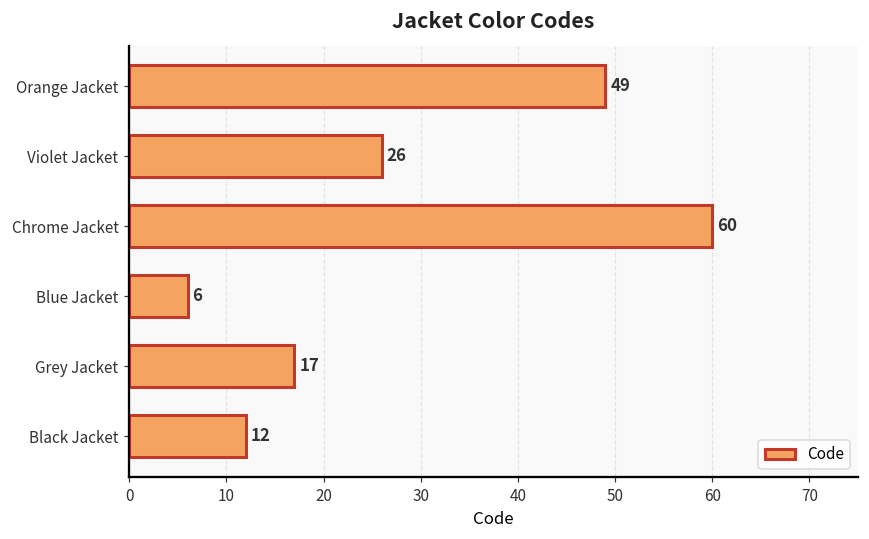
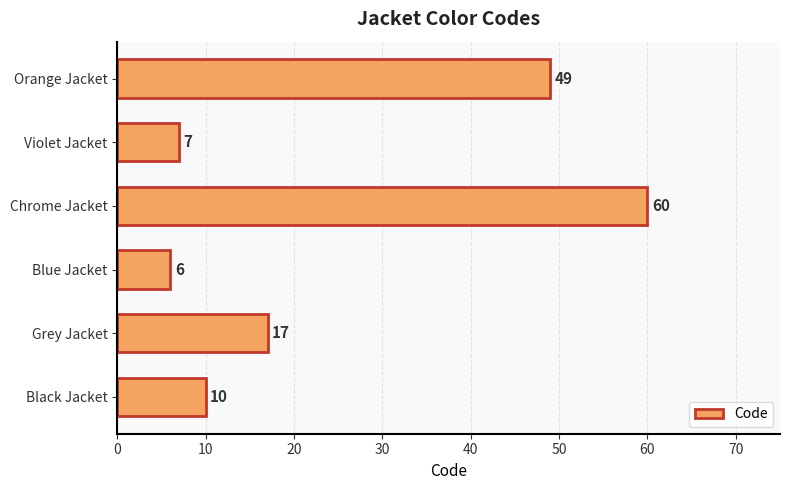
  {
    "Orange Jacket": 49,
-   "Violet Jacket": 26,
+   "Violet Jacket": 7,
    "Chrome Jacket": 60,
    "Blue Jacket": 6,
    "Grey Jacket": 17,
-   "Black Jacket": 12
+   "Black Jacket": 10
  }
